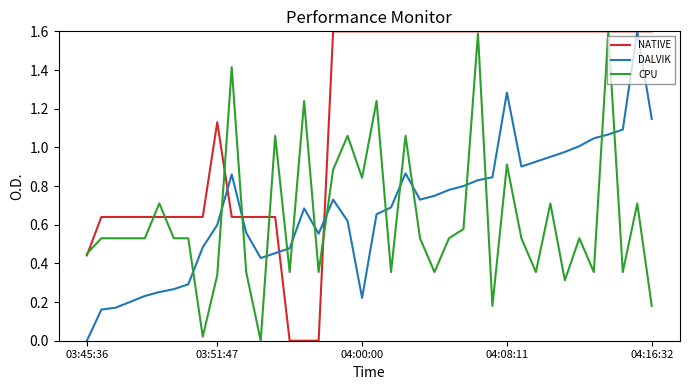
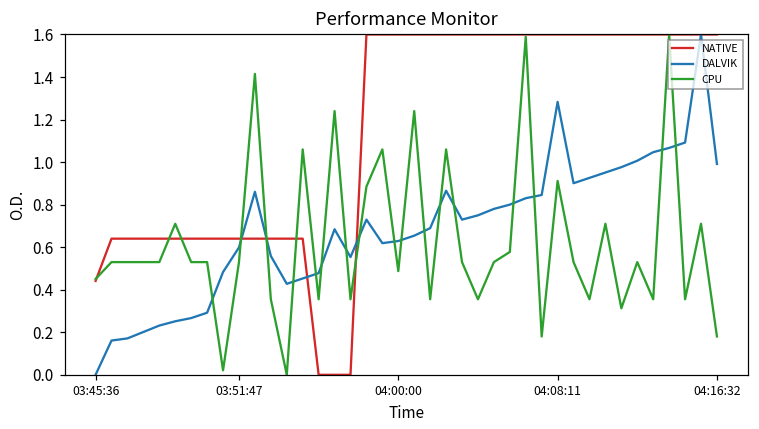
  {
    "NATIVE": {
-     "03:51:47": 1.13,
+     "03:51:47": 0.64,
      "04:00:00": 1.60,
      "04:08:11": 1.60,
      "04:16:32": 1.60
    },
    "DALVIK": {
      "03:45:36": 0.00,
      "03:51:47": 0.60,
-     "04:00:00": 0.22,
+     "04:00:00": 0.63,
      "04:08:11": 1.28,
-     "04:16:32": 1.15
+     "04:16:32": 0.99
    },
    "CPU": {
-     "03:51:47": 0.34,
-     "04:00:00": 0.84,
+     "03:51:47": 0.53,
+     "04:00:00": 0.49,
      "04:08:11": 0.91,
      "04:16:32": 0.18
    }
  }
